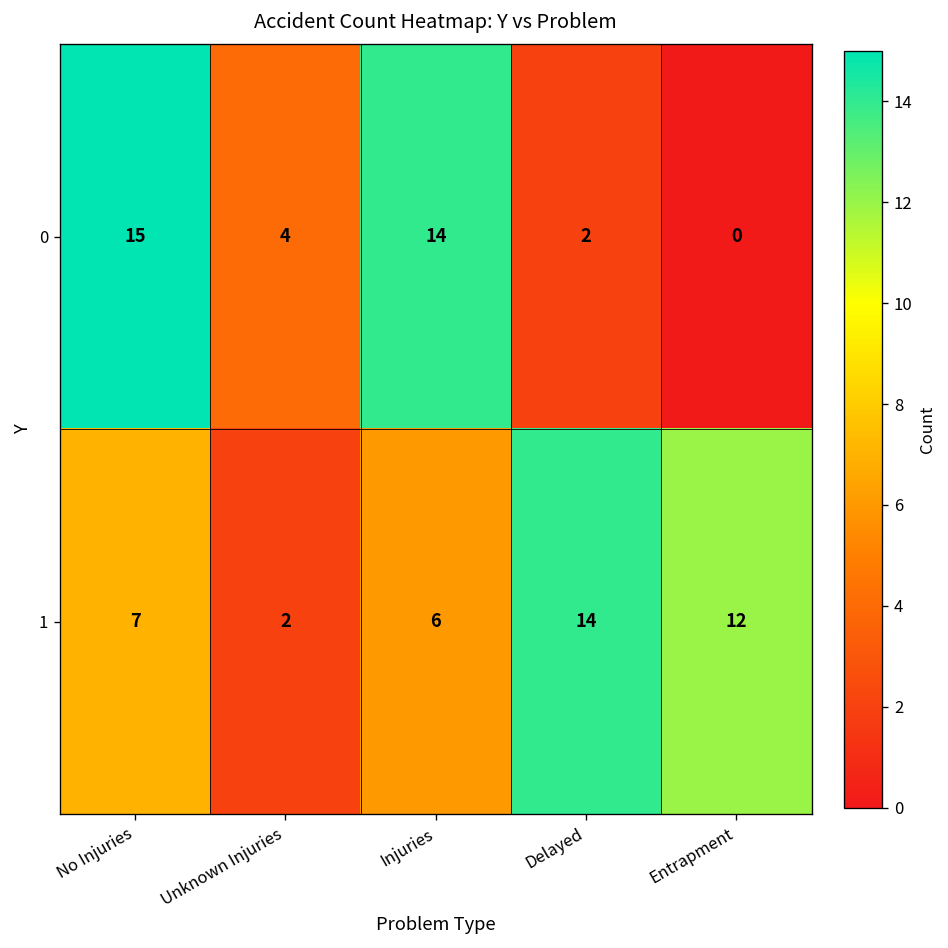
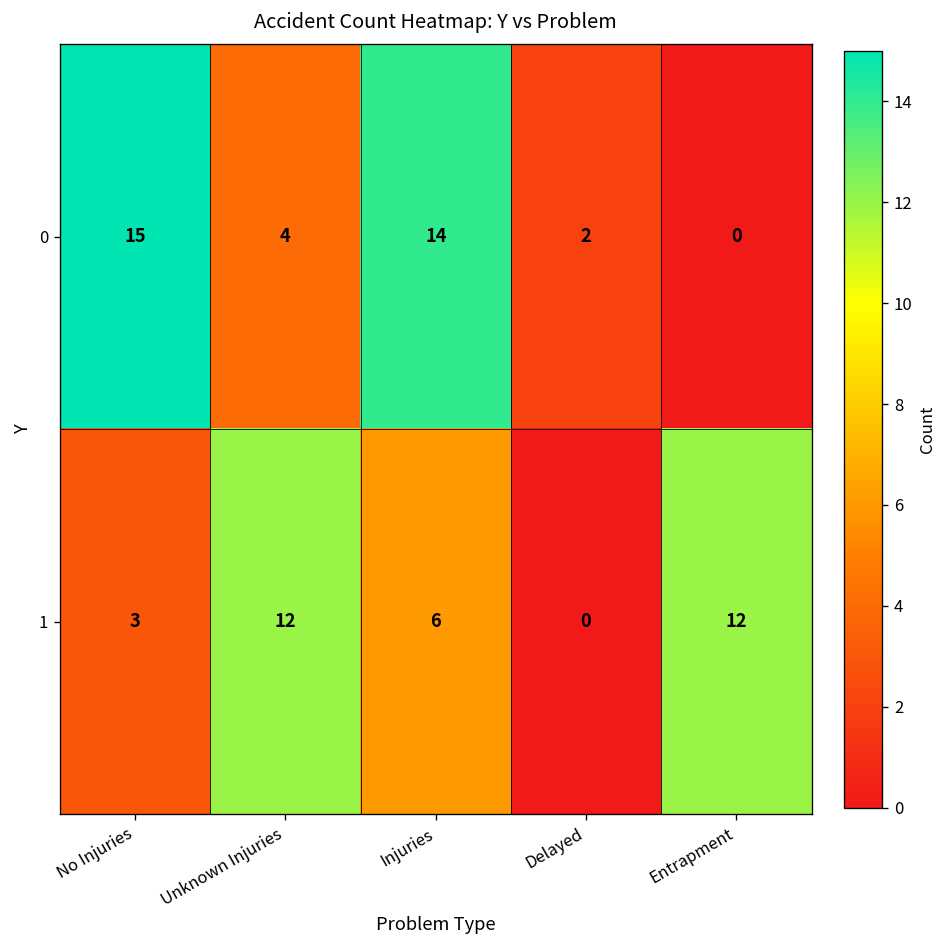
  {
    "0": {
      "No Injuries": 15,
      "Unknown Injuries": 4,
      "Injuries": 14,
      "Delayed": 2,
      "Entrapment": 0
    },
    "1": {
-     "No Injuries": 7,
-     "Unknown Injuries": 2,
+     "No Injuries": 3,
+     "Unknown Injuries": 12,
      "Injuries": 6,
-     "Delayed": 14,
+     "Delayed": 0,
      "Entrapment": 12
    }
  }
